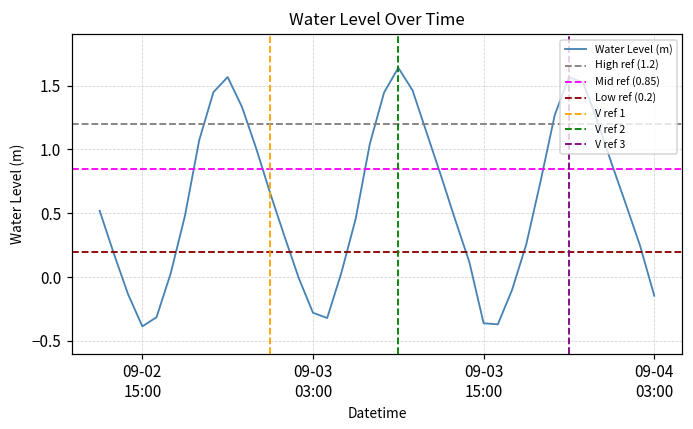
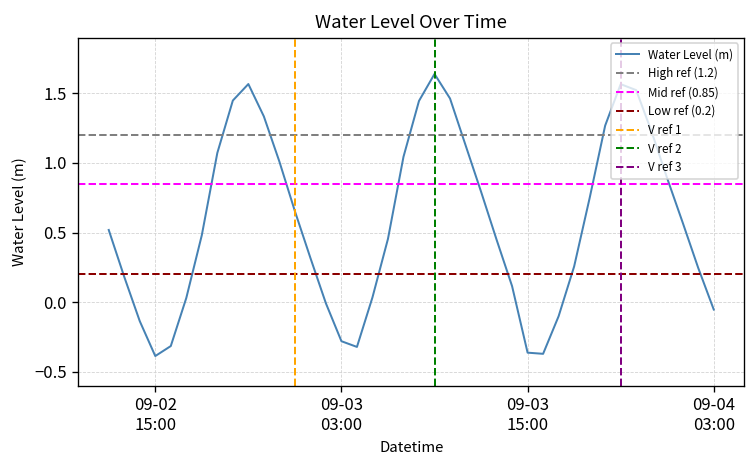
  {
    "09-02 15:00": -0.39,
    "09-03 03:00": -0.28,
    "09-03 15:00": -0.36,
-   "09-04 03:00": -0.15
+   "09-04 03:00": -0.05
  }
